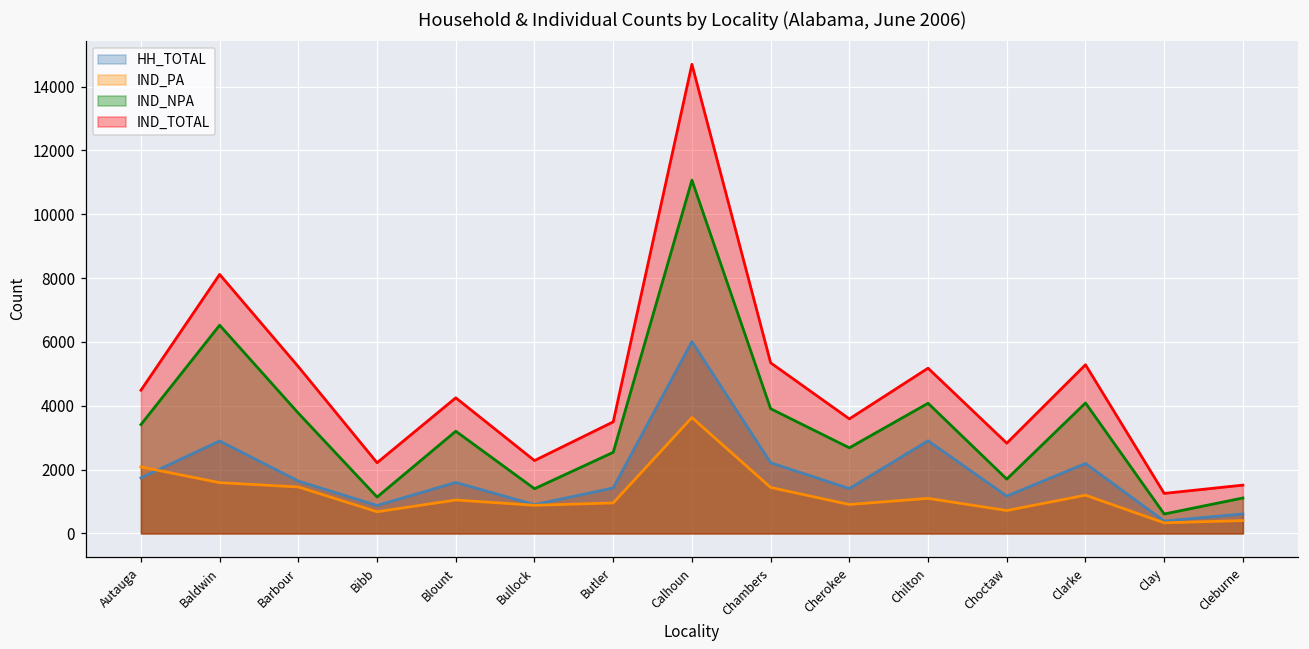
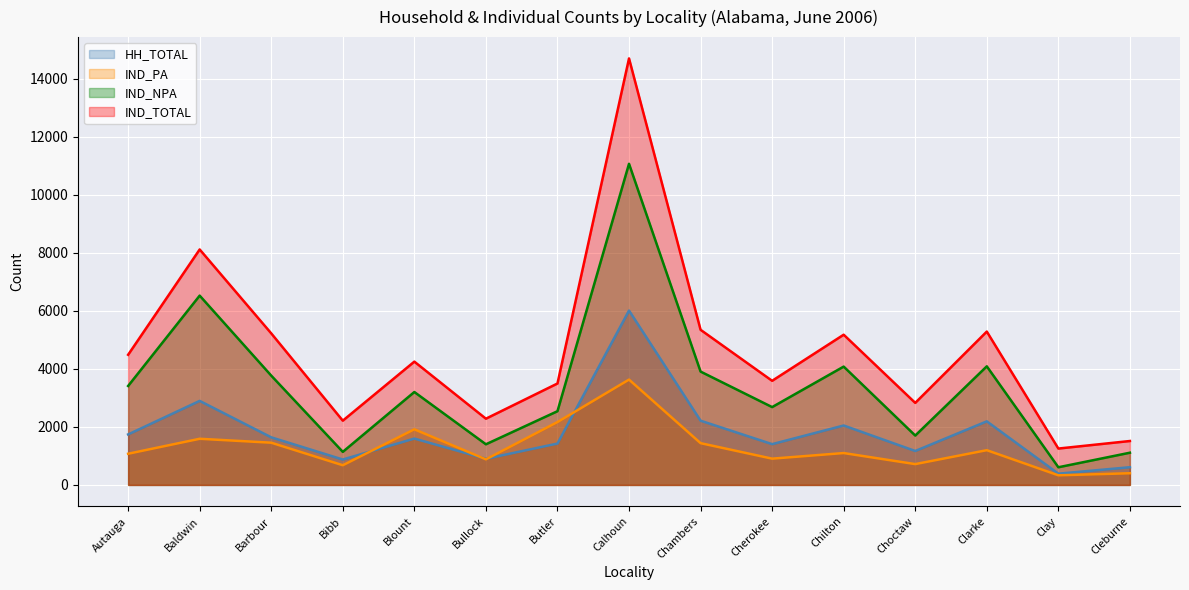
  {
    "HH_TOTAL": {
      "Autauga": 1700,
      "Baldwin": 2900,
      "Barbour": 1600,
      "Bibb": 900,
      "Blount": 1600,
      "Butler": 1400,
      "Calhoun": 6000,
      "Chambers": 2200,
      "Cherokee": 1400,
-     "Chilton": 2900,
+     "Chilton": 2000,
      "Choctaw": 1200,
      "Clarke": 2200,
      "Cleburne": 600
    },
    "IND_PA": {
-     "Autauga": 2100,
+     "Autauga": 1100,
      "Baldwin": 1600,
      "Barbour": 1500,
      "Bibb": 700,
-     "Blount": 1000,
-     "Butler": 1000,
+     "Blount": 1900,
+     "Butler": 2200,
      "Calhoun": 3600,
      "Chambers": 1400,
      "Cherokee": 900,
      "Chilton": 1100,
      "Choctaw": 700,
      "Clarke": 1200,
      "Cleburne": 400
    },
    "IND_NPA": {
      "Autauga": 3400,
      "Baldwin": 6500,
      "Barbour": 3800,
      "Bibb": 1100,
      "Blount": 3200,
      "Bullock": 1400,
      "Butler": 2500,
      "Calhoun": 11100,
      "Chambers": 3900,
      "Cherokee": 2700,
      "Chilton": 4100,
      "Choctaw": 1700,
      "Clarke": 4100,
      "Clay": 600,
      "Cleburne": 1100
    },
    "IND_TOTAL": {
      "Autauga": 4500,
      "Baldwin": 8100,
      "Barbour": 5200,
      "Bibb": 2200,
      "Blount": 4300,
      "Bullock": 2300,
      "Butler": 3500,
      "Calhoun": 14700,
      "Chambers": 5300,
      "Cherokee": 3600,
      "Chilton": 5200,
      "Choctaw": 2800,
      "Clarke": 5300,
      "Clay": 1300,
      "Cleburne": 1500
    }
  }
